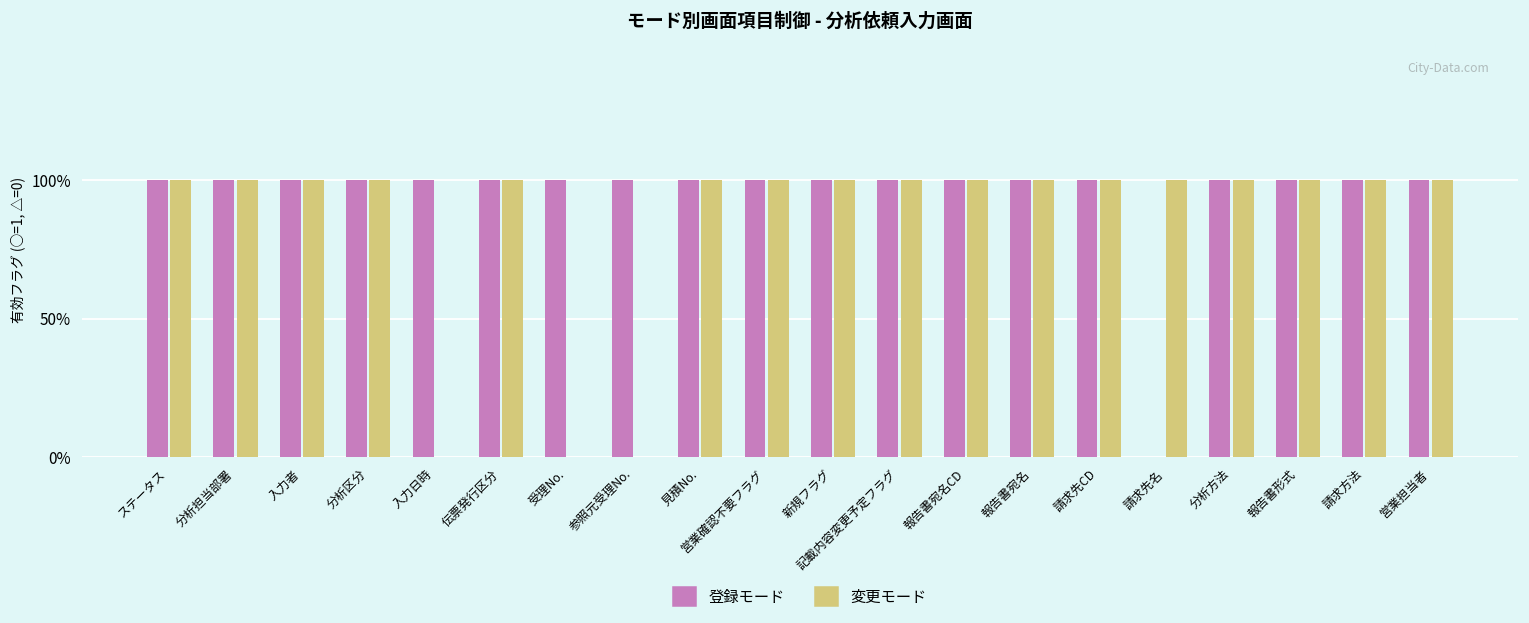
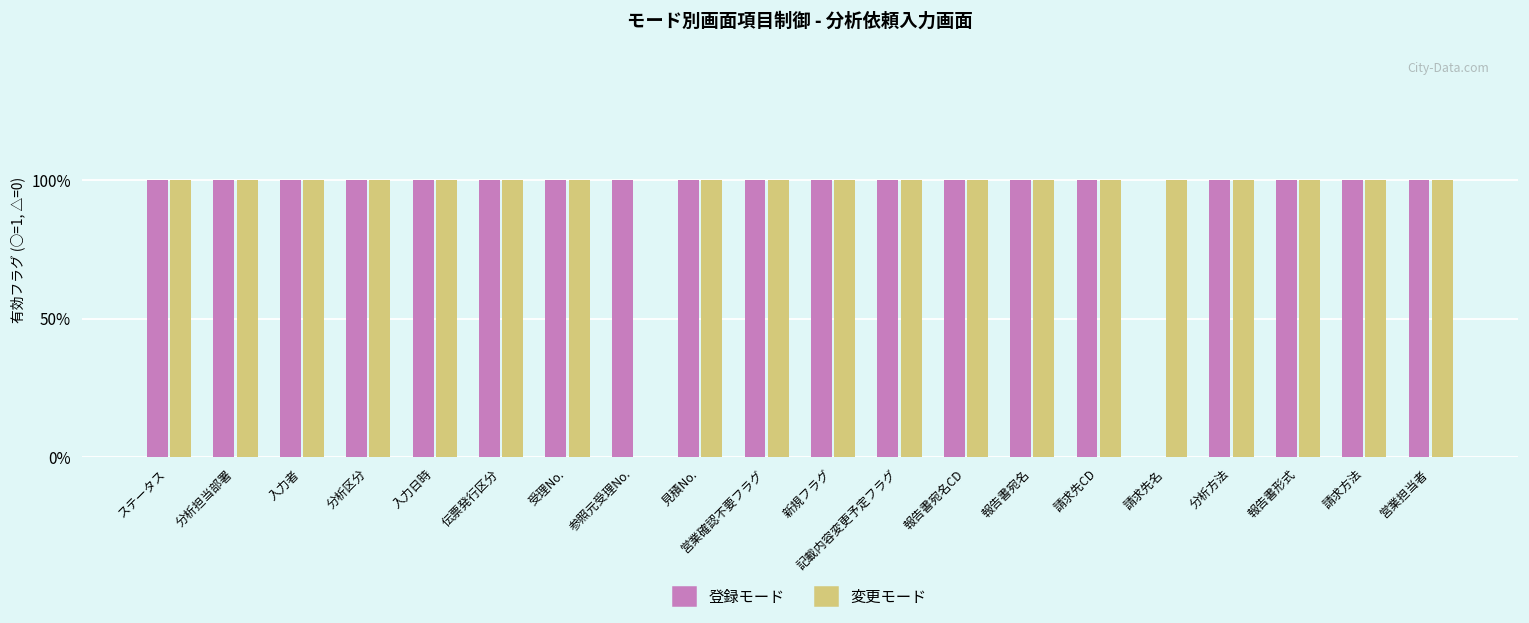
  {
    "登録モード": {
      "ステータス": "100%",
      "分析担当部署": "100%",
      "入力者": "100%",
      "分析区分": "100%",
      "入力日時": "100%",
      "伝票発行区分": "100%",
      "受理No.": "100%",
      "参照元受理No.": "100%",
      "見積No.": "100%",
      "営業確認不要フラグ": "100%",
      "新規フラグ": "100%",
      "記載内容変更予定フラグ": "100%",
      "報告書宛名CD": "100%",
      "報告書宛名": "100%",
      "請求先CD": "100%",
      "請求先名": "0%",
      "分析方法": "100%",
      "報告書形式": "100%",
      "請求方法": "100%",
      "営業担当者": "100%"
    },
    "変更モード": {
      "ステータス": "100%",
      "分析担当部署": "100%",
      "入力者": "100%",
      "分析区分": "100%",
-     "入力日時": "0%",
+     "入力日時": "100%",
      "伝票発行区分": "100%",
-     "受理No.": "0%",
+     "受理No.": "100%",
      "参照元受理No.": "0%",
      "見積No.": "100%",
      "営業確認不要フラグ": "100%",
      "新規フラグ": "100%",
      "記載内容変更予定フラグ": "100%",
      "報告書宛名CD": "100%",
      "報告書宛名": "100%",
      "請求先CD": "100%",
      "請求先名": "100%",
      "分析方法": "100%",
      "報告書形式": "100%",
      "請求方法": "100%",
      "営業担当者": "100%"
    }
  }
